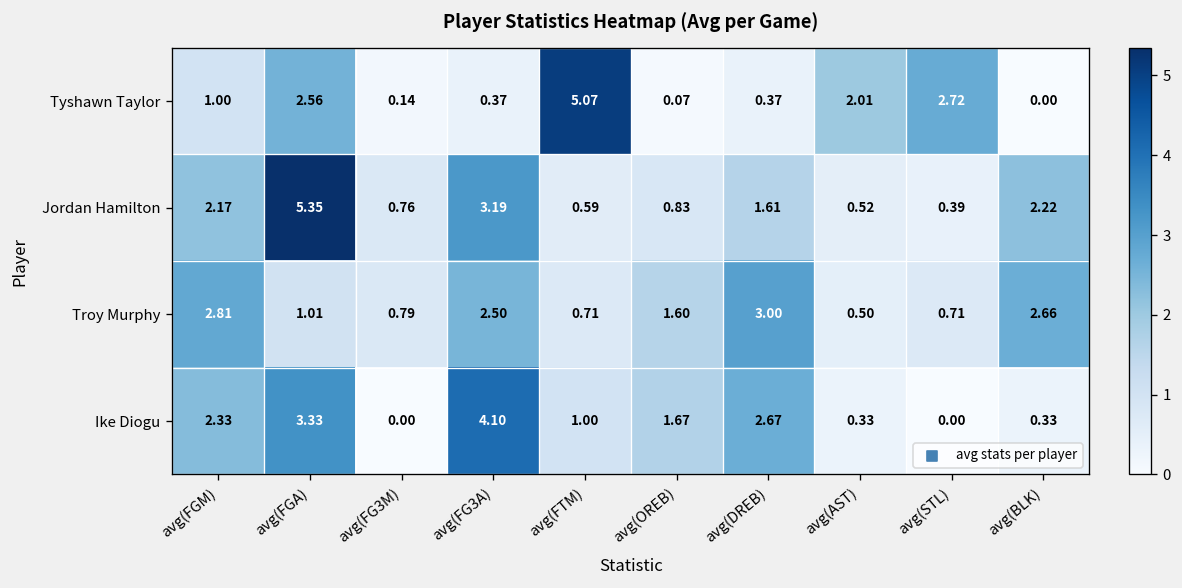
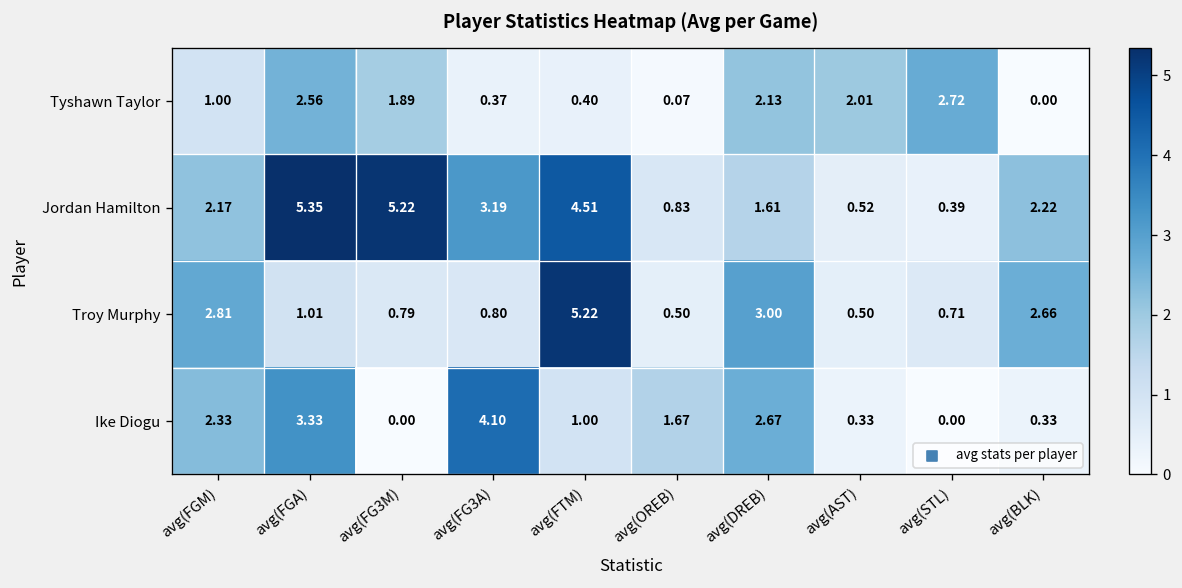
  {
    "Tyshawn Taylor": {
      "avg(FGM)": 1.00,
      "avg(FGA)": 2.56,
-     "avg(FG3M)": 0.14,
+     "avg(FG3M)": 1.89,
      "avg(FG3A)": 0.37,
-     "avg(FTM)": 5.07,
+     "avg(FTM)": 0.40,
      "avg(OREB)": 0.07,
-     "avg(DREB)": 0.37,
+     "avg(DREB)": 2.13,
      "avg(AST)": 2.01,
      "avg(STL)": 2.72,
      "avg(BLK)": 0.00
    },
    "Jordan Hamilton": {
      "avg(FGM)": 2.17,
      "avg(FGA)": 5.35,
-     "avg(FG3M)": 0.76,
+     "avg(FG3M)": 5.22,
      "avg(FG3A)": 3.19,
-     "avg(FTM)": 0.59,
+     "avg(FTM)": 4.51,
      "avg(OREB)": 0.83,
      "avg(DREB)": 1.61,
      "avg(AST)": 0.52,
      "avg(STL)": 0.39,
      "avg(BLK)": 2.22
    },
    "Troy Murphy": {
      "avg(FGM)": 2.81,
      "avg(FGA)": 1.01,
      "avg(FG3M)": 0.79,
-     "avg(FG3A)": 2.50,
-     "avg(FTM)": 0.71,
-     "avg(OREB)": 1.60,
+     "avg(FG3A)": 0.80,
+     "avg(FTM)": 5.22,
+     "avg(OREB)": 0.50,
      "avg(DREB)": 3.00,
      "avg(AST)": 0.50,
      "avg(STL)": 0.71,
      "avg(BLK)": 2.66
    },
    "Ike Diogu": {
      "avg(FGM)": 2.33,
      "avg(FGA)": 3.33,
      "avg(FG3M)": 0.00,
      "avg(FG3A)": 4.10,
      "avg(FTM)": 1.00,
      "avg(OREB)": 1.67,
      "avg(DREB)": 2.67,
      "avg(AST)": 0.33,
      "avg(STL)": 0.00,
      "avg(BLK)": 0.33
    }
  }
